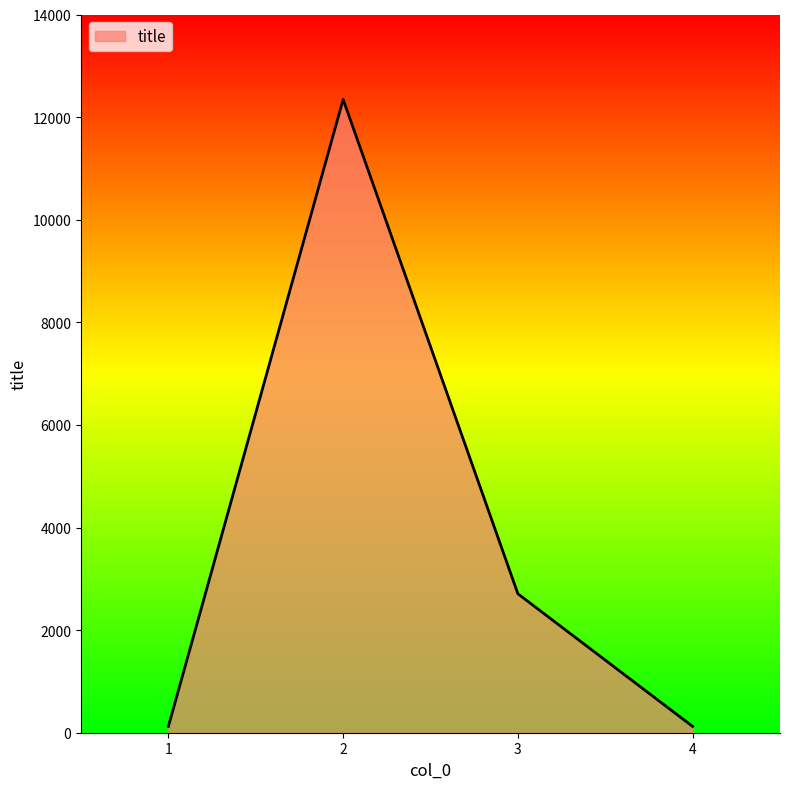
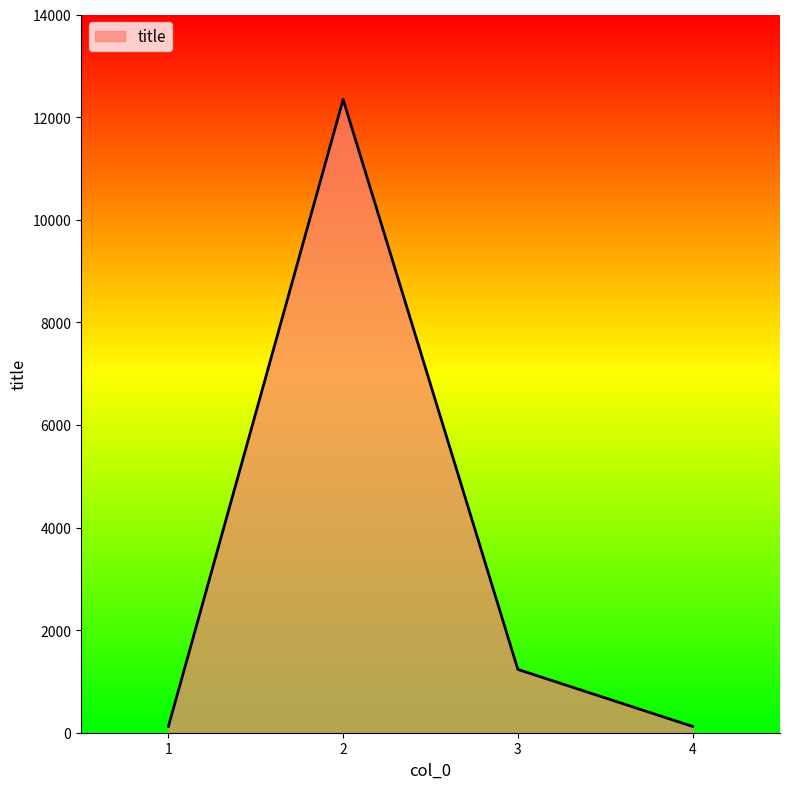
  {
    "1": 100,
    "2": 12300,
-   "3": 2700,
+   "3": 1200,
    "4": 100
  }
